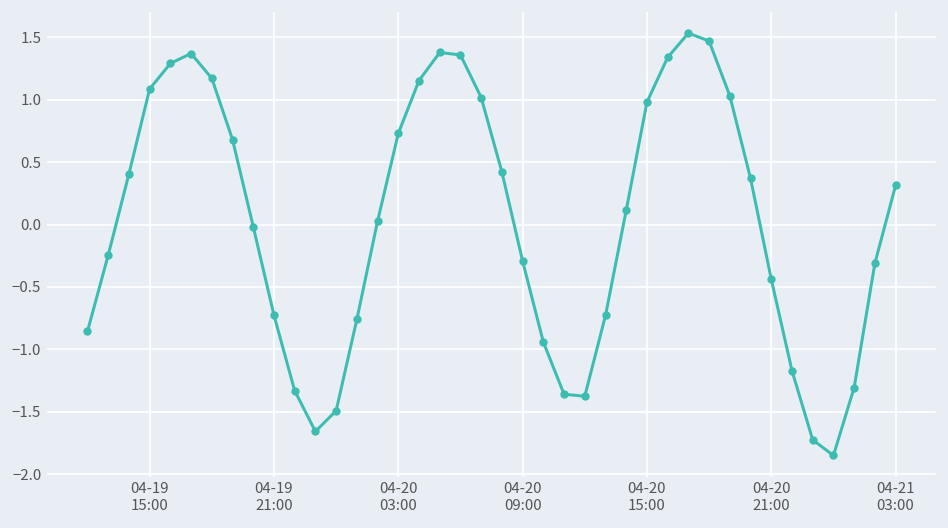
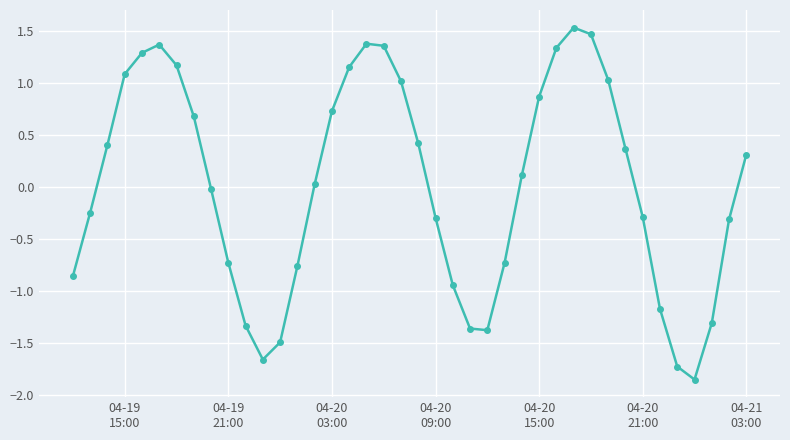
  {
    "04-19 15:00": 1.09,
    "04-19 21:00": -0.73,
    "04-20 03:00": 0.73,
    "04-20 09:00": -0.29,
-   "04-20 15:00": 0.98,
-   "04-20 21:00": -0.44,
+   "04-20 15:00": 0.87,
+   "04-20 21:00": -0.29,
    "04-21 03:00": 0.31
  }
